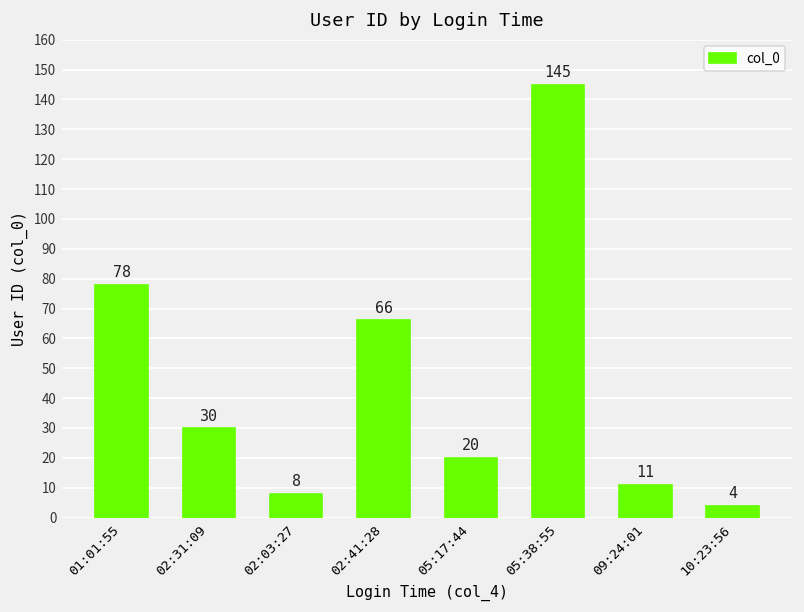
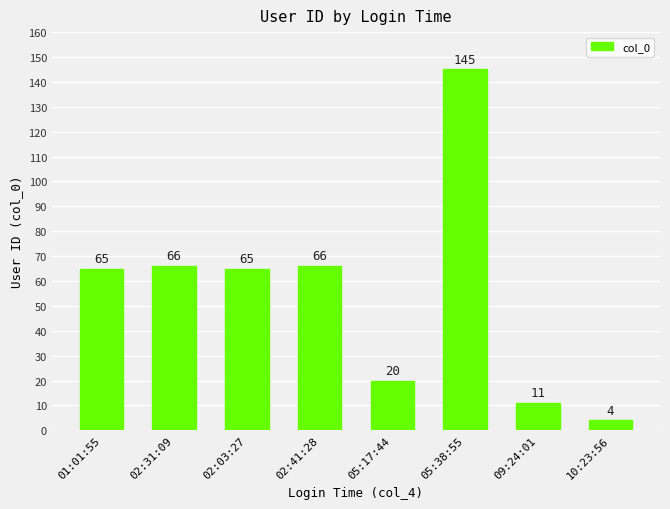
  {
-   "01:01:55": 78,
-   "02:31:09": 30,
-   "02:03:27": 8,
+   "01:01:55": 65,
+   "02:31:09": 66,
+   "02:03:27": 65,
    "02:41:28": 66,
    "05:17:44": 20,
    "05:38:55": 145,
    "09:24:01": 11,
    "10:23:56": 4
  }
